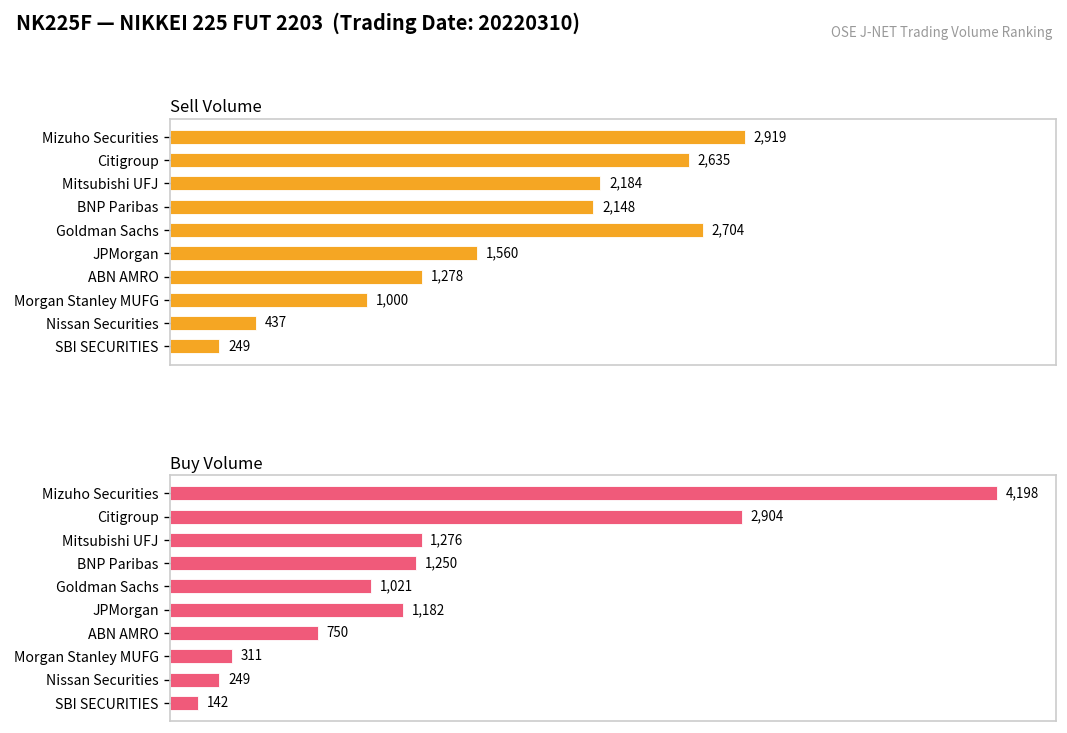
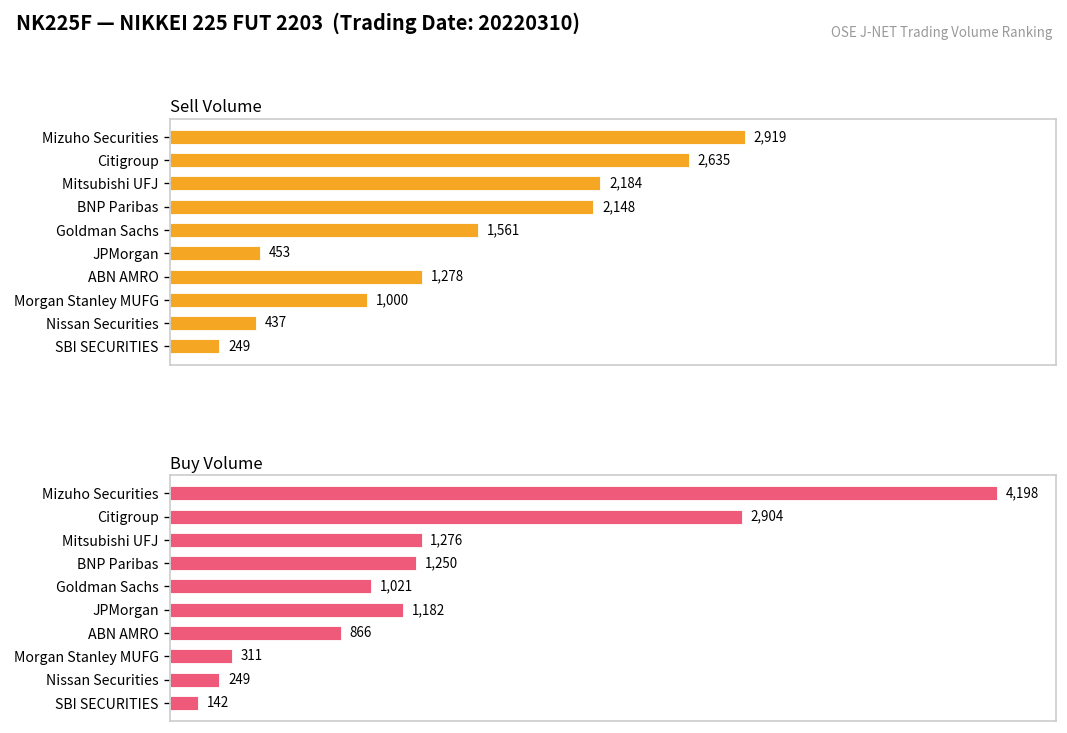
  {
    "Sell Volume": {
      "Mizuho Securities": "2,919",
      "Citigroup": "2,635",
      "Mitsubishi UFJ": "2,184",
      "BNP Paribas": "2,148",
-     "Goldman Sachs": "2,704",
-     "JPMorgan": "1,560",
+     "Goldman Sachs": "1,561",
+     "JPMorgan": "453",
      "ABN AMRO": "1,278",
      "Morgan Stanley MUFG": "1,000",
      "Nissan Securities": "437",
      "SBI SECURITIES": "249"
    },
    "Buy Volume": {
      "Mizuho Securities": "4,198",
      "Citigroup": "2,904",
      "Mitsubishi UFJ": "1,276",
      "BNP Paribas": "1,250",
      "Goldman Sachs": "1,021",
      "JPMorgan": "1,182",
-     "ABN AMRO": "750",
+     "ABN AMRO": "866",
      "Morgan Stanley MUFG": "311",
      "Nissan Securities": "249",
      "SBI SECURITIES": "142"
    }
  }
